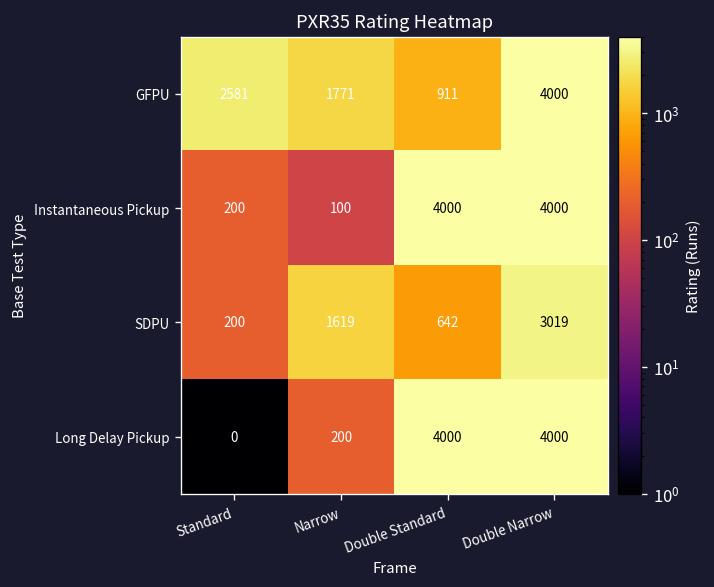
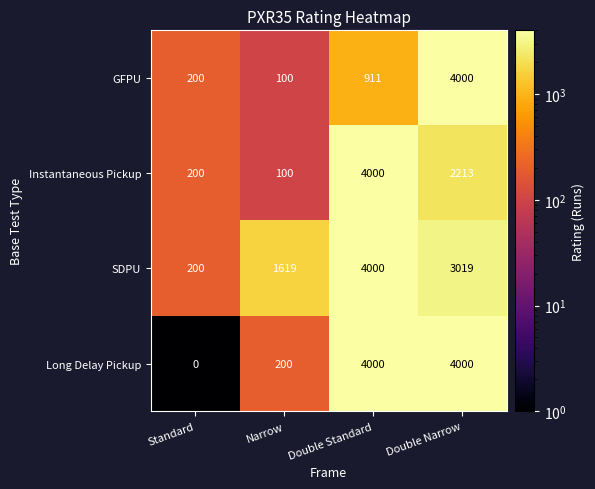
  {
    "GFPU": {
-     "Standard": 2581,
-     "Narrow": 1771,
+     "Standard": 200,
+     "Narrow": 100,
      "Double Standard": 911,
      "Double Narrow": 4000
    },
    "Instantaneous Pickup": {
      "Standard": 200,
      "Narrow": 100,
      "Double Standard": 4000,
-     "Double Narrow": 4000
+     "Double Narrow": 2213
    },
    "SDPU": {
      "Standard": 200,
      "Narrow": 1619,
-     "Double Standard": 642,
+     "Double Standard": 4000,
      "Double Narrow": 3019
    },
    "Long Delay Pickup": {
      "Standard": 0,
      "Narrow": 200,
      "Double Standard": 4000,
      "Double Narrow": 4000
    }
  }
